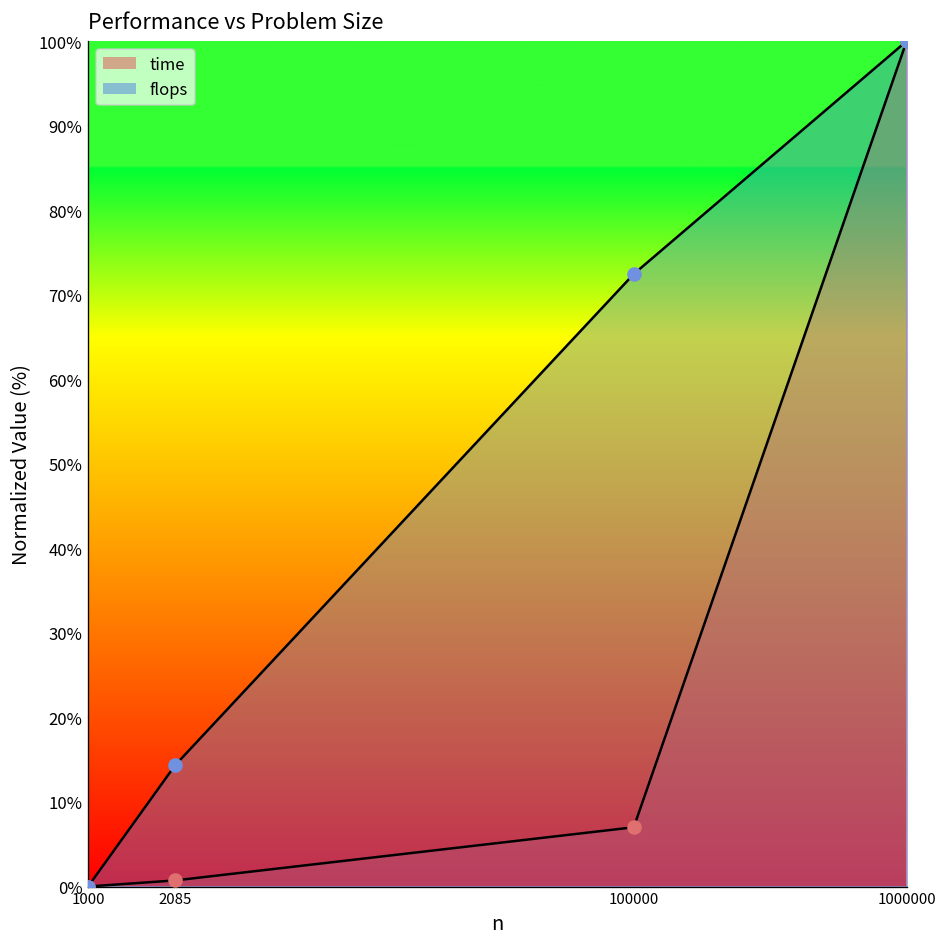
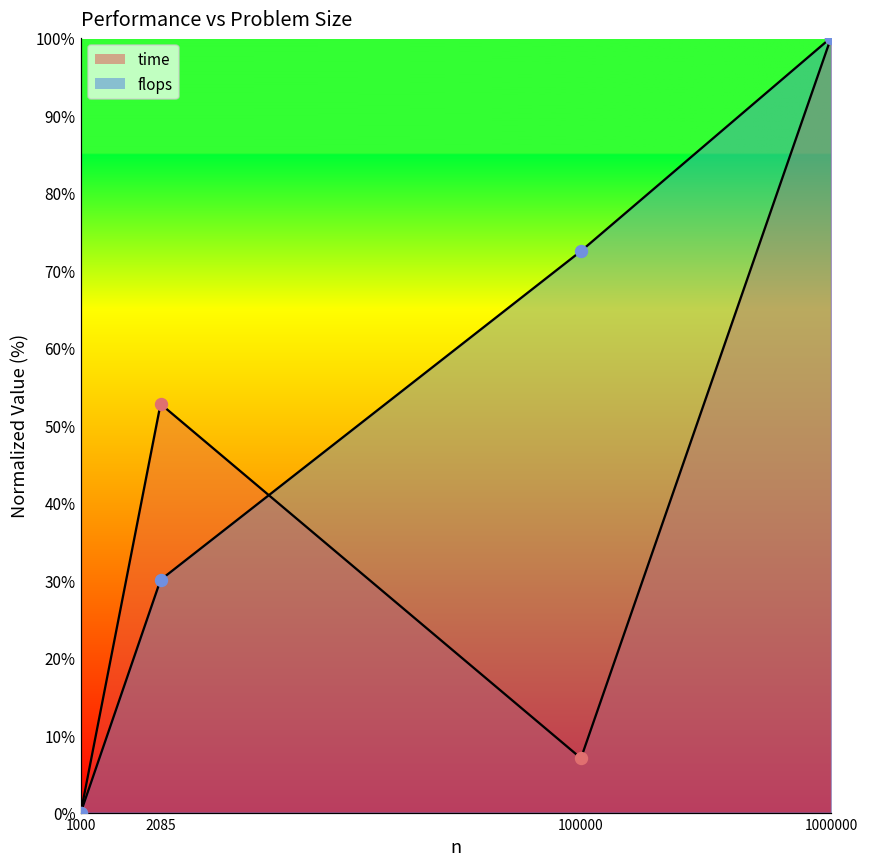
  {
    "time": {
-     "2085": "1%",
+     "2085": "53%",
      "100000": "7%"
    },
    "flops": {
-     "2085": "14%",
+     "2085": "30%",
      "100000": "72%"
    }
  }
